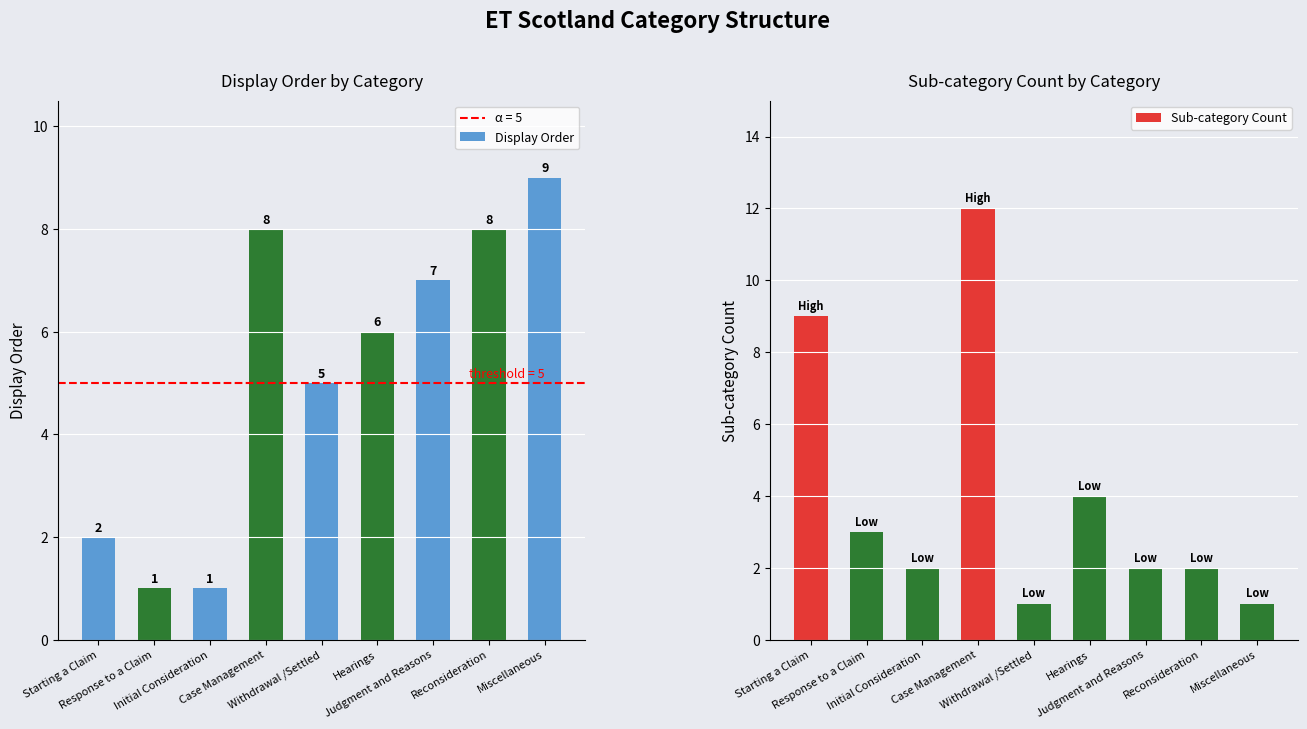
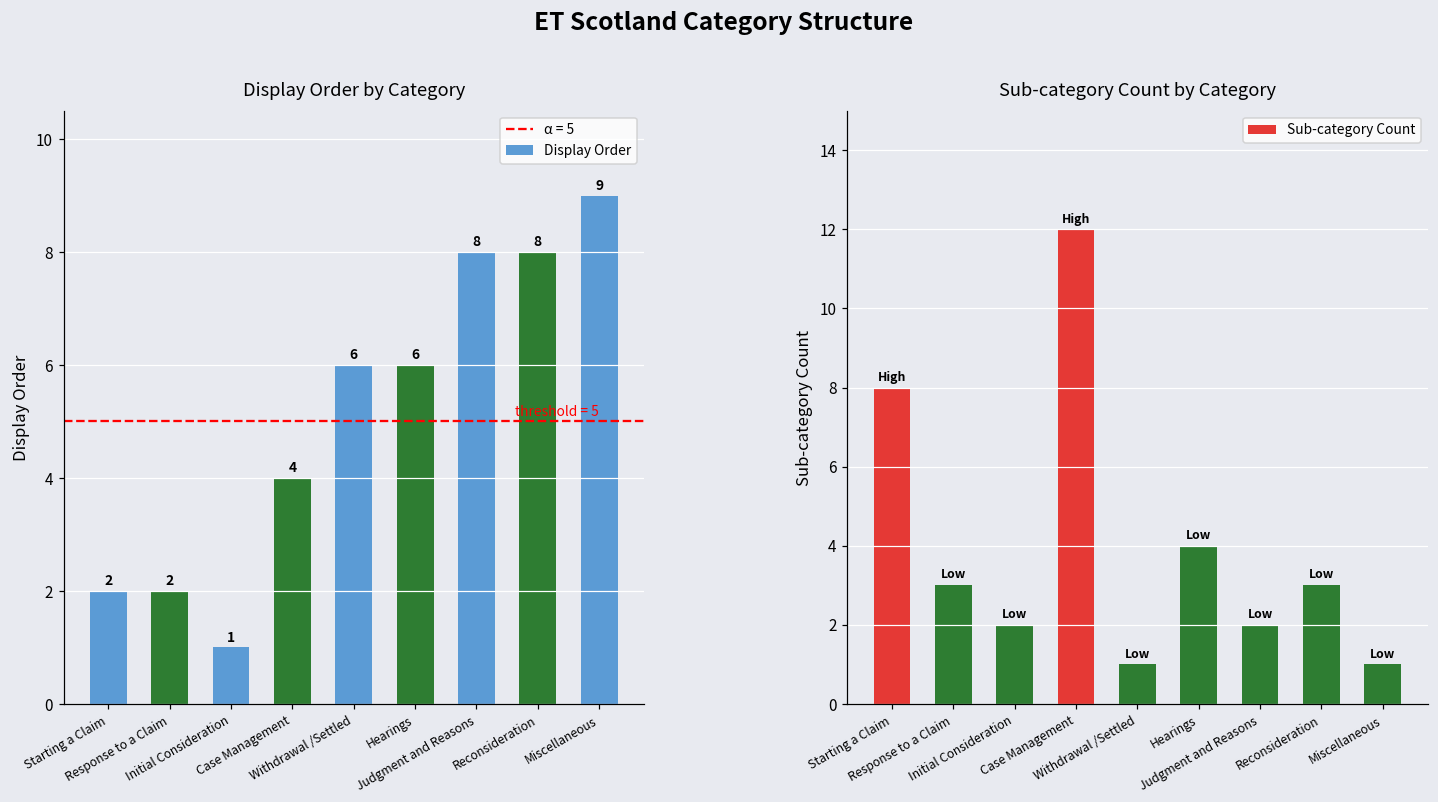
  {
    "Display Order by Category": {
      "Starting a Claim": 2,
-     "Response to a Claim": 1,
+     "Response to a Claim": 2,
      "Initial Consideration": 1,
-     "Case Management": 8,
-     "Withdrawal /Settled": 5,
+     "Case Management": 4,
+     "Withdrawal /Settled": 6,
      "Hearings": 6,
-     "Judgment and Reasons": 7,
+     "Judgment and Reasons": 8,
      "Reconsideration": 8,
      "Miscellaneous": 9
    },
    "Sub-category Count by Category": {
-     "Starting a Claim": 9,
+     "Starting a Claim": 8,
      "Response to a Claim": 3,
      "Initial Consideration": 2,
      "Case Management": 12,
      "Withdrawal /Settled": 1,
      "Hearings": 4,
      "Judgment and Reasons": 2,
-     "Reconsideration": 2,
+     "Reconsideration": 3,
      "Miscellaneous": 1
    }
  }
